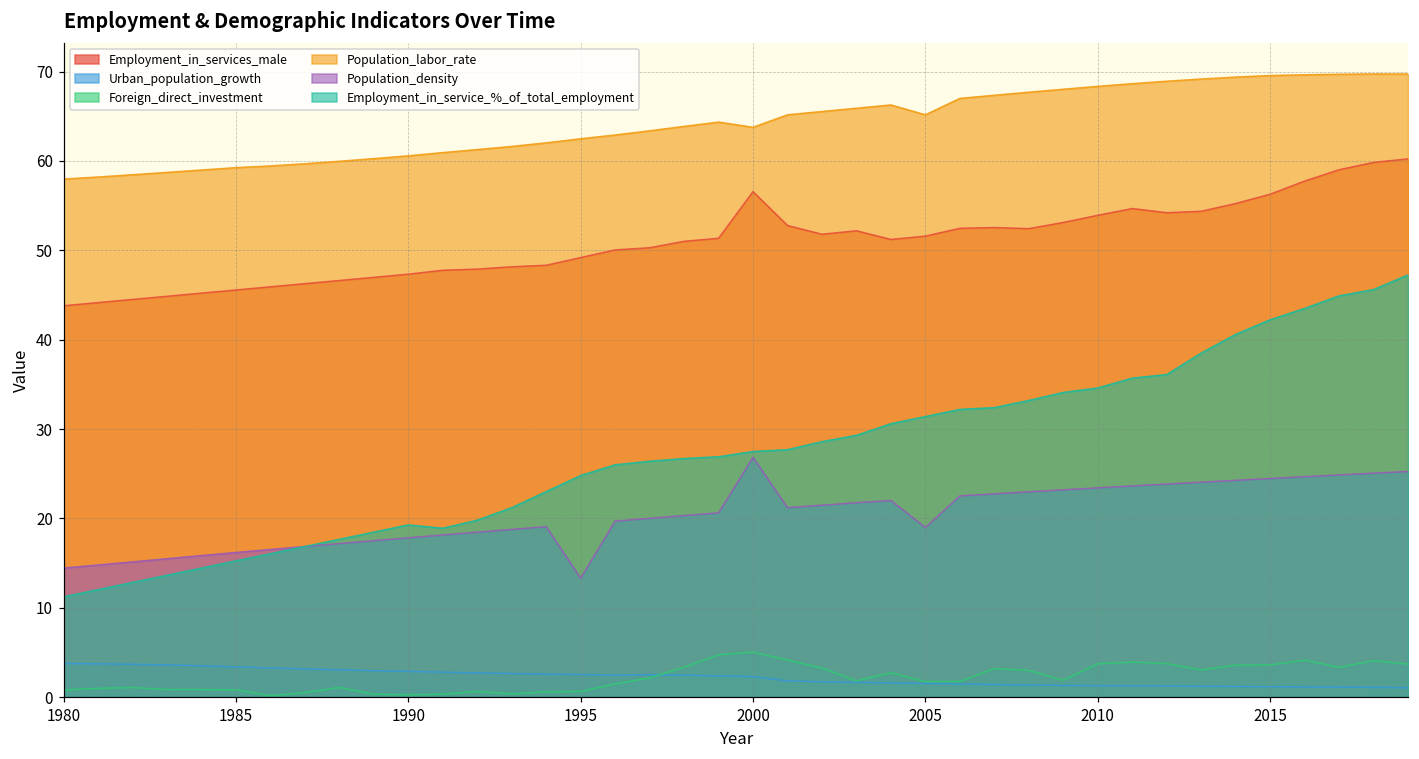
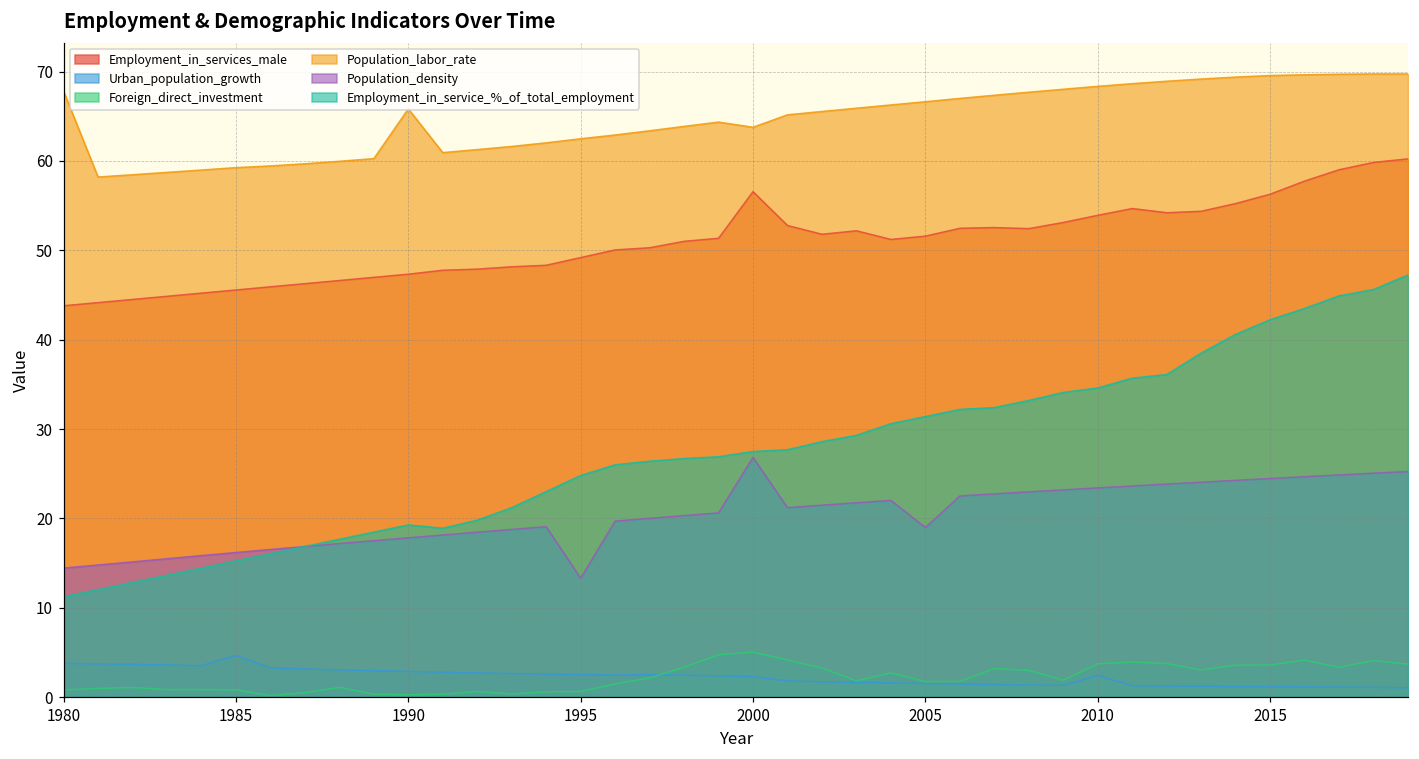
  {
    "Employment_in_services_male": {
      "1980": 44,
      "1985": 46,
      "1990": 47,
      "1995": 49,
      "2000": 57,
      "2005": 52,
      "2010": 54,
      "2015": 56
    },
    "Urban_population_growth": {
      "1980": 4,
-     "1985": 3,
+     "1985": 5,
      "1990": 3,
      "1995": 3,
      "2000": 2,
-     "2010": 1,
+     "2010": 2,
      "2015": 1
    },
    "Population_labor_rate": {
-     "1980": 58,
+     "1980": 68,
      "1985": 59,
-     "1990": 61,
+     "1990": 66,
      "1995": 62,
      "2000": 64,
-     "2005": 65,
+     "2005": 67,
      "2010": 68,
      "2015": 70
    },
    "Population_density": {
      "1980": 14,
      "1985": 16,
      "1990": 18,
      "1995": 13,
      "2000": 27,
      "2005": 19,
      "2010": 23,
      "2015": 24
    }
  }
